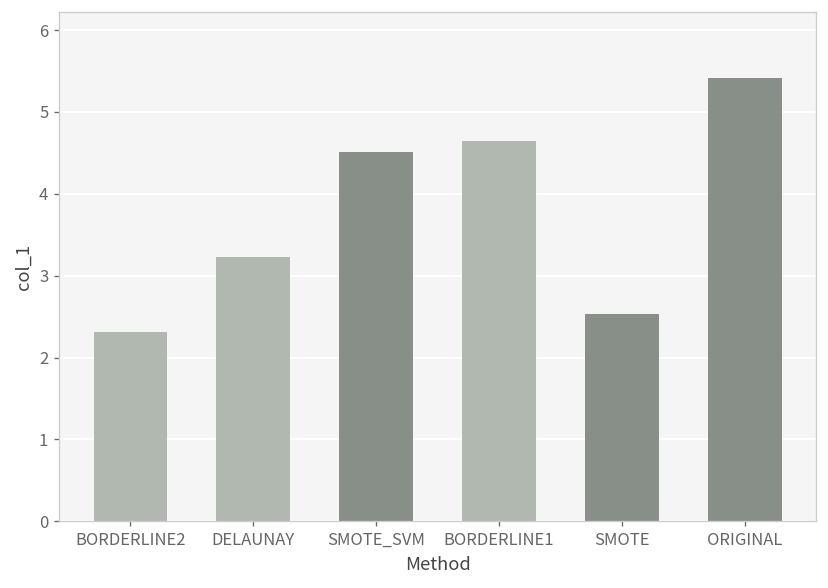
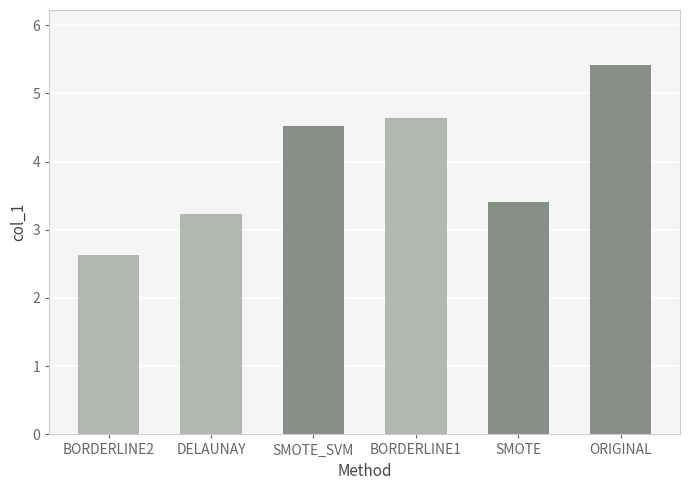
  {
-   "BORDERLINE2": 2.3,
+   "BORDERLINE2": 2.6,
    "DELAUNAY": 3.2,
    "SMOTE_SVM": 4.5,
    "BORDERLINE1": 4.6,
-   "SMOTE": 2.5,
+   "SMOTE": 3.4,
    "ORIGINAL": 5.4
  }
